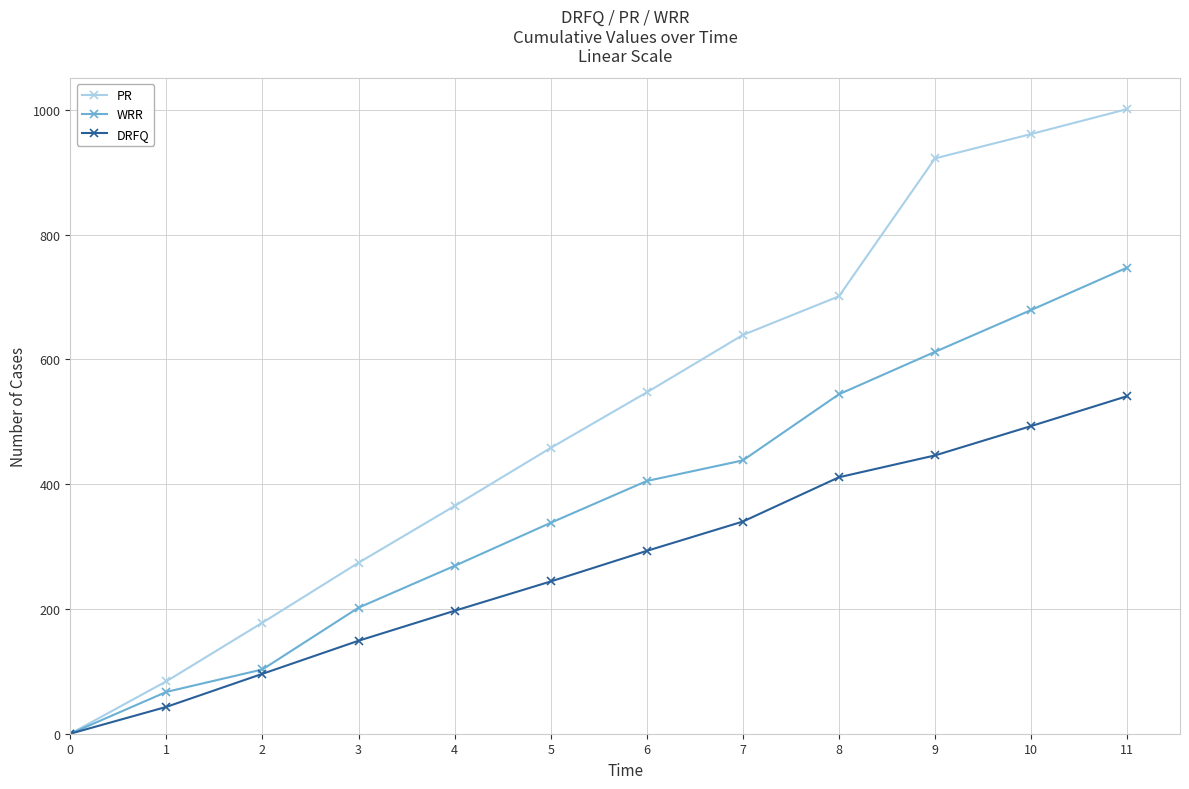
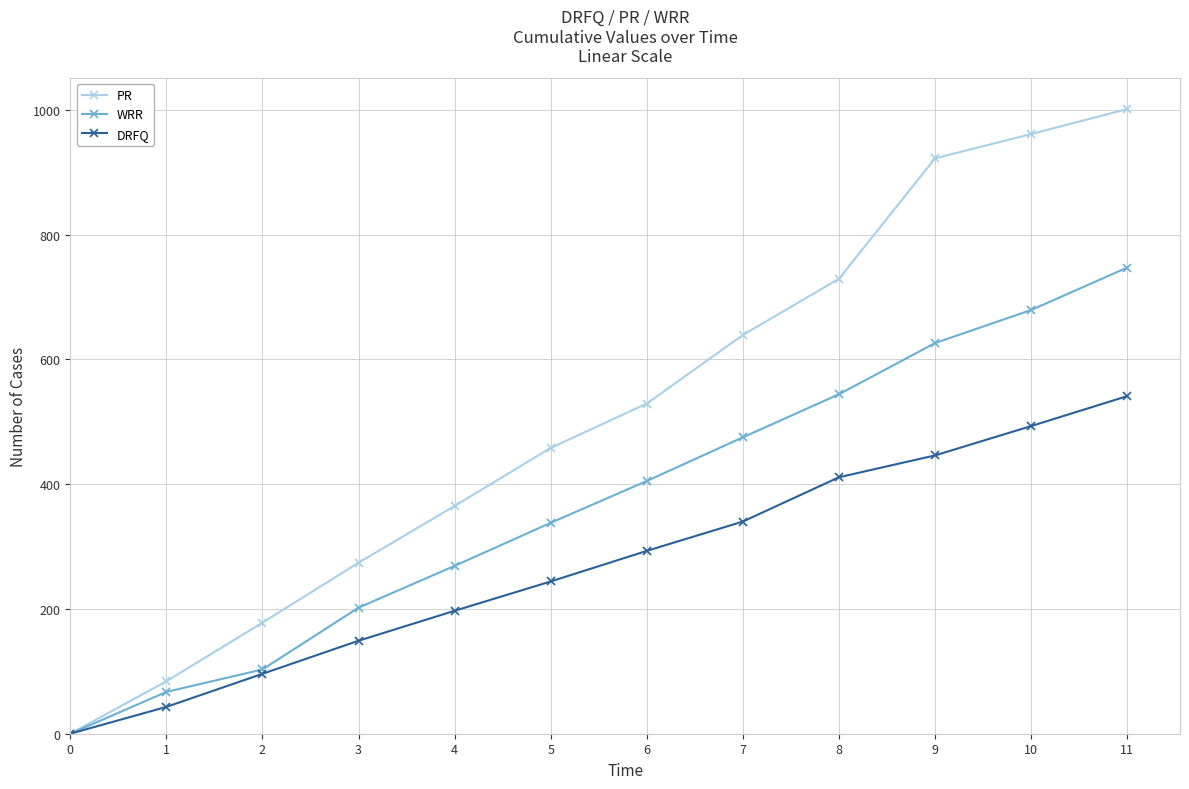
  {
    "PR": {
      "1": 80,
      "2": 180,
      "3": 270,
      "4": 370,
      "5": 460,
-     "6": 550,
+     "6": 530,
      "7": 640,
-     "8": 700,
+     "8": 730,
      "9": 920,
      "10": 960,
      "11": 1000
    },
    "WRR": {
      "1": 70,
      "2": 100,
      "3": 200,
      "4": 270,
      "5": 340,
      "6": 410,
-     "7": 440,
+     "7": 480,
      "8": 540,
-     "9": 610,
+     "9": 630,
      "10": 680,
      "11": 750
    },
    "DRFQ": {
      "1": 40,
      "2": 100,
      "3": 150,
      "4": 200,
      "5": 240,
      "6": 290,
      "7": 340,
      "8": 410,
      "9": 450,
      "10": 490,
      "11": 540
    }
  }
